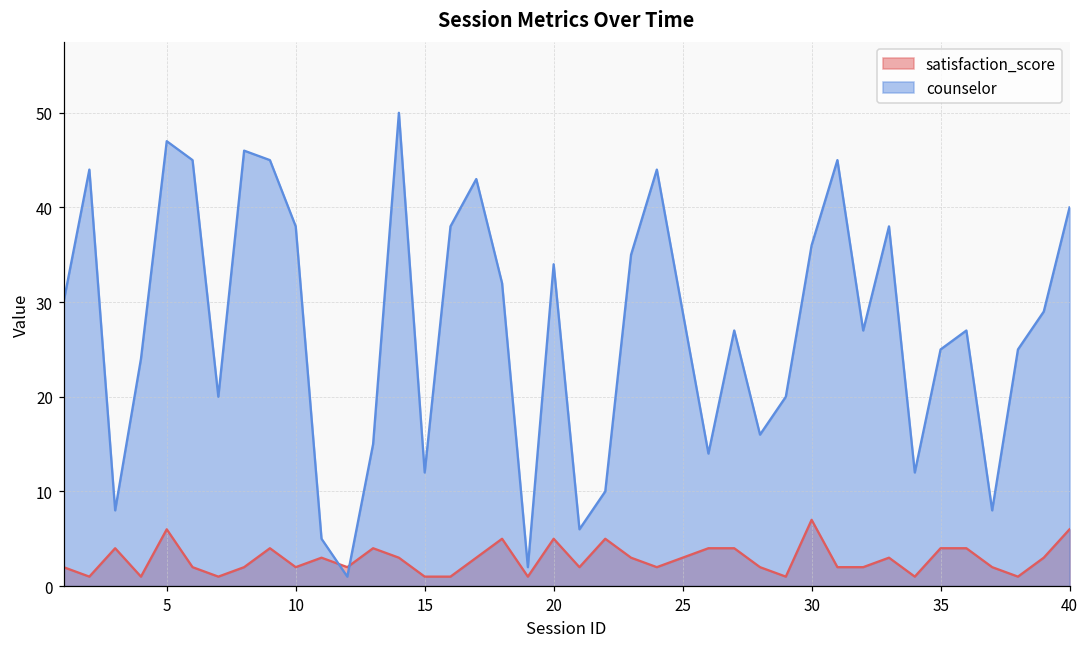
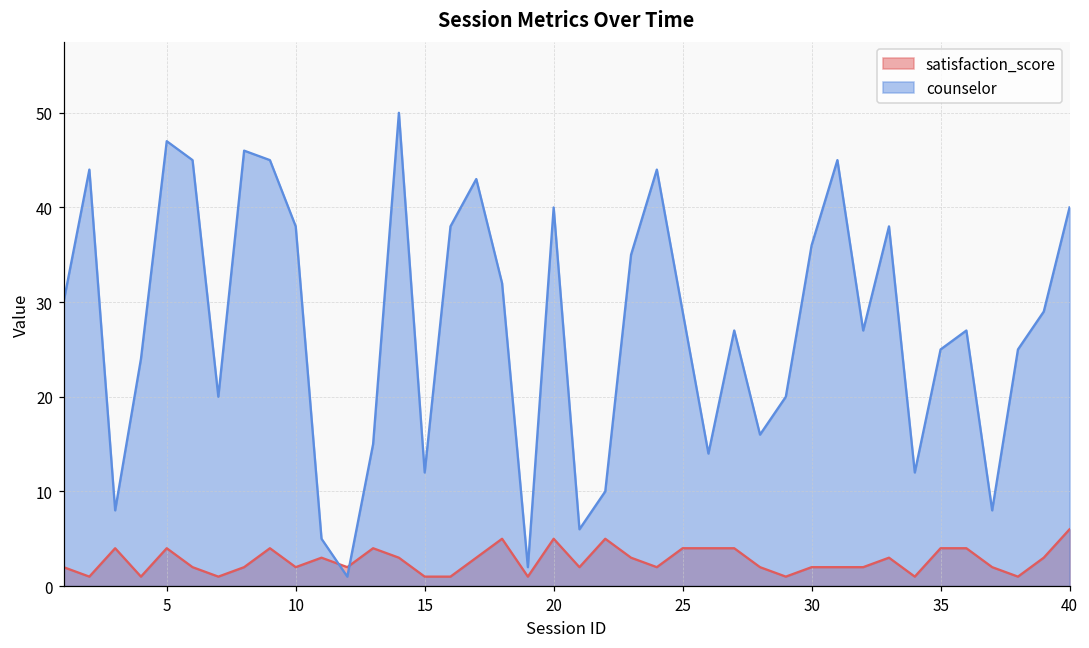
  {
    "satisfaction_score": {
-     "5": 6,
+     "5": 4,
      "10": 2,
      "15": 1,
      "20": 5,
-     "25": 3,
-     "30": 7,
+     "25": 4,
+     "30": 2,
      "35": 4,
      "40": 6
    },
    "counselor": {
      "5": 47,
      "10": 38,
      "15": 12,
-     "20": 34,
+     "20": 40,
      "25": 29,
      "30": 36,
      "35": 25,
      "40": 40
    }
  }
